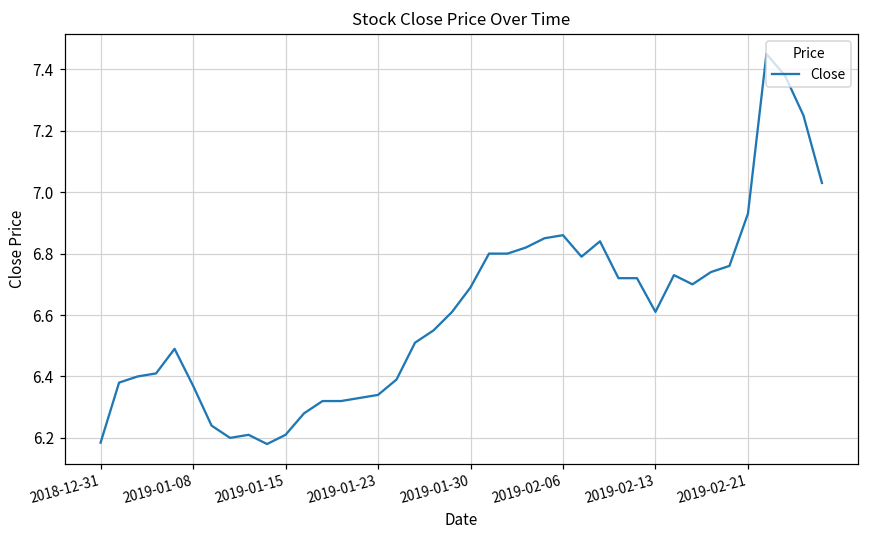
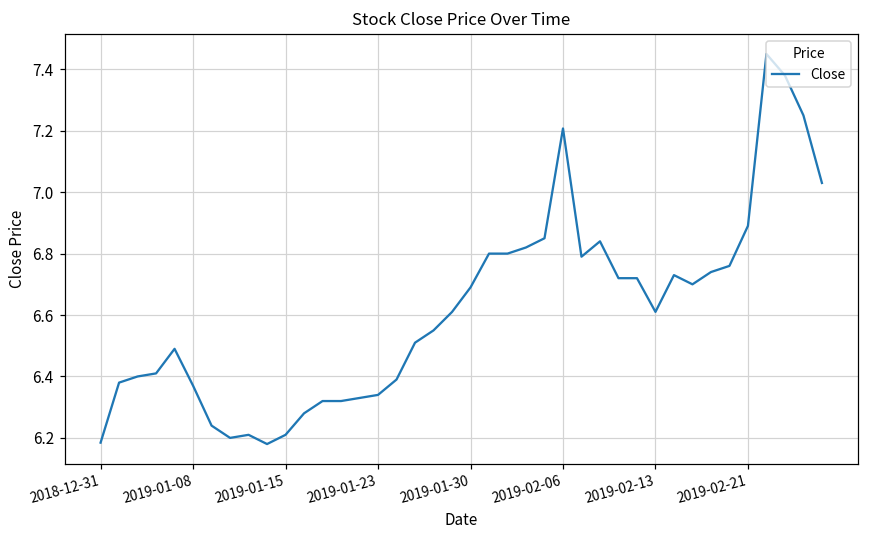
  {
    "2018-12-31": 6.18,
    "2019-01-08": 6.37,
    "2019-01-15": 6.21,
    "2019-01-23": 6.34,
    "2019-01-30": 6.69,
-   "2019-02-06": 6.86,
+   "2019-02-06": 7.21,
    "2019-02-13": 6.61,
-   "2019-02-21": 6.93
+   "2019-02-21": 6.89
  }
